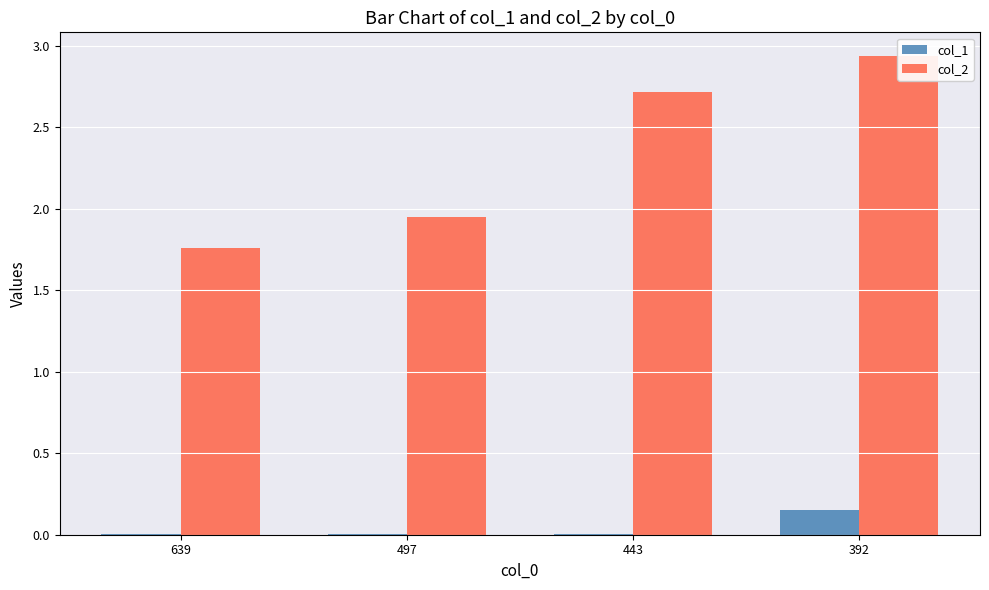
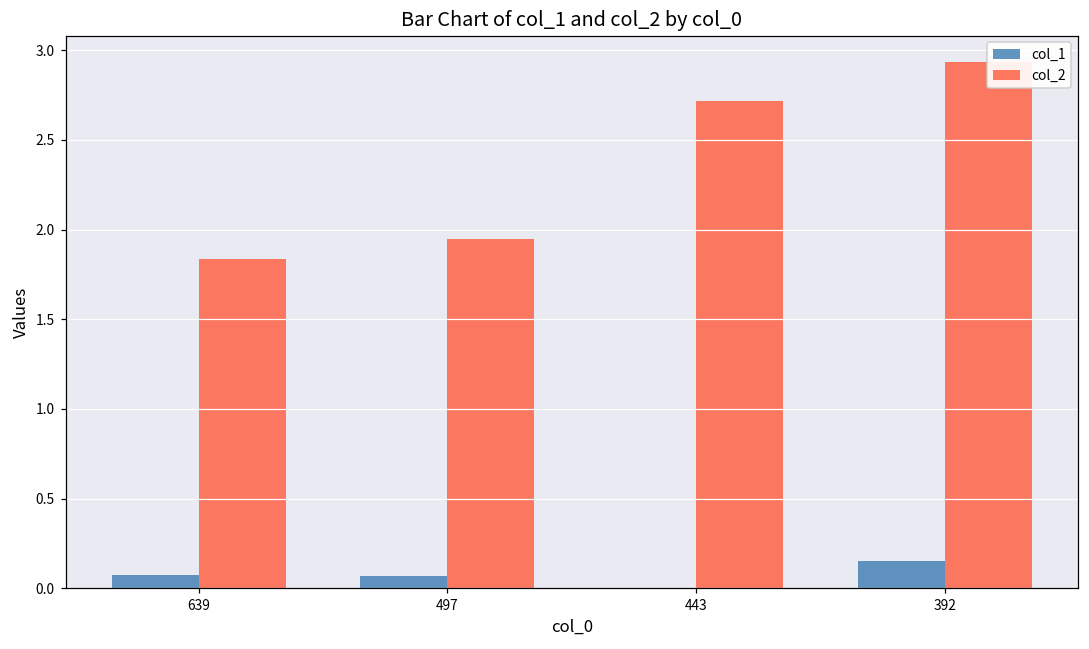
  {
    "col_1": {
-     "639": 0.00,
-     "497": 0.00,
+     "639": 0.07,
+     "497": 0.07,
      "392": 0.15
    },
    "col_2": {
-     "639": 1.76,
+     "639": 1.84,
      "497": 1.95,
      "443": 2.72
    }
  }
